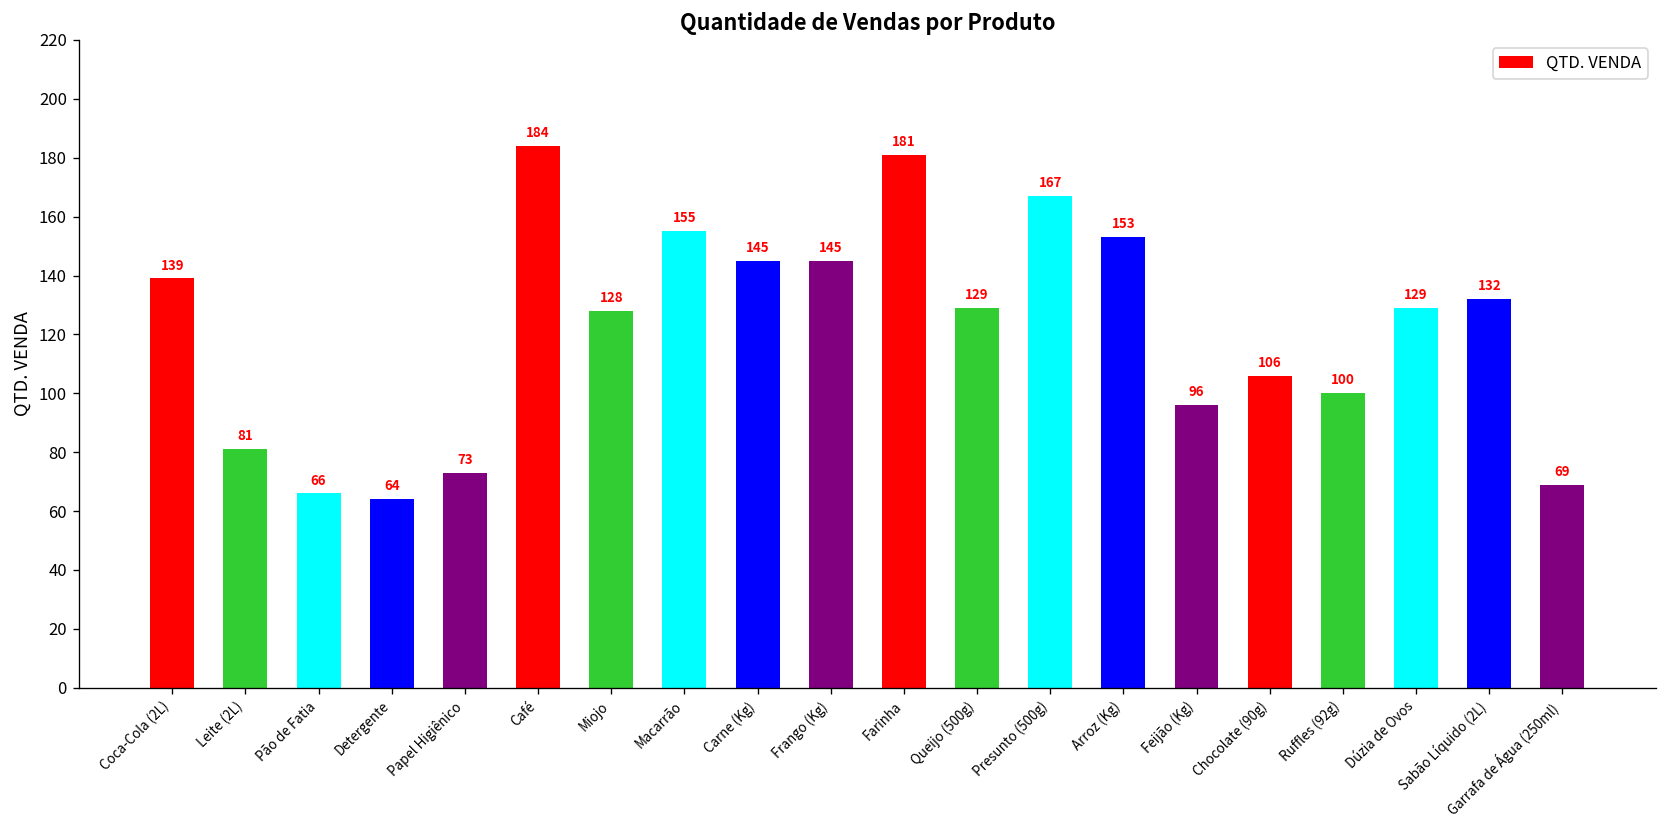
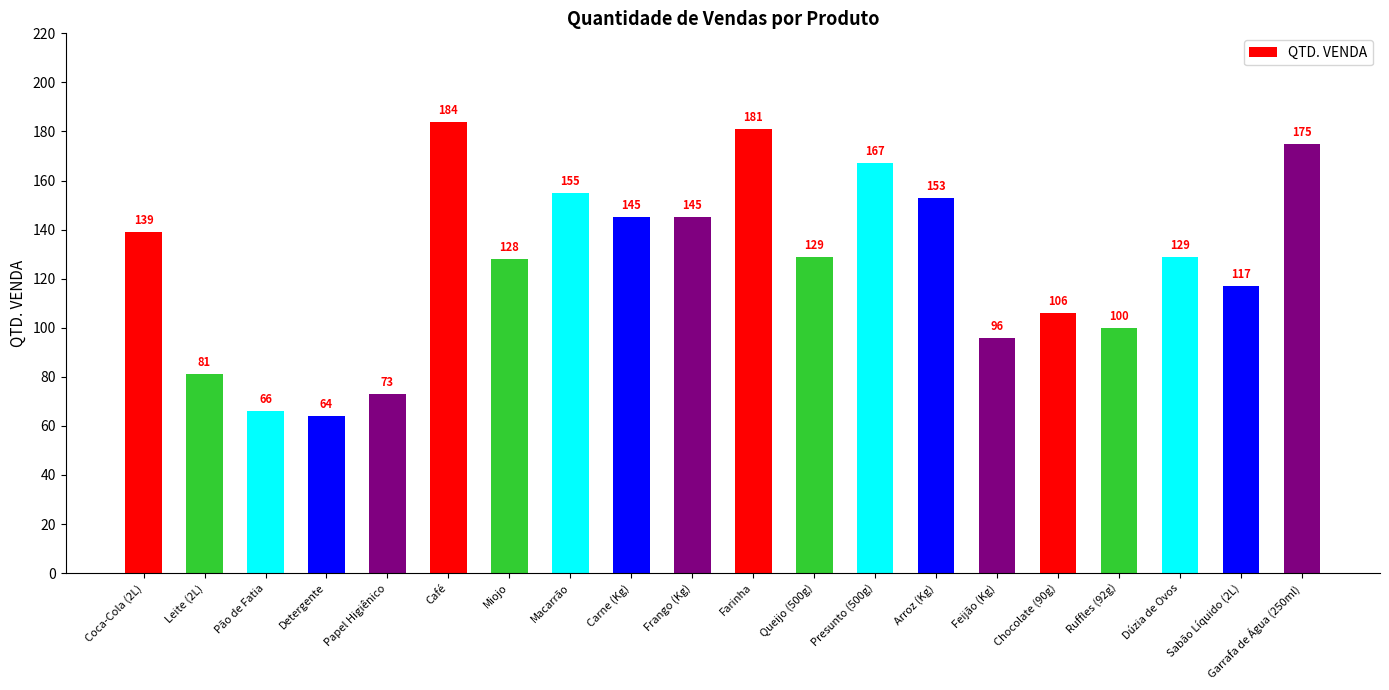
  {
    "Coca-Cola (2L)": 139,
    "Leite (2L)": 81,
    "Pão de Fatia": 66,
    "Detergente": 64,
    "Papel Higiênico": 73,
    "Café": 184,
    "Miojo": 128,
    "Macarrão": 155,
    "Carne (Kg)": 145,
    "Frango (Kg)": 145,
    "Farinha": 181,
    "Queijo (500g)": 129,
    "Presunto (500g)": 167,
    "Arroz (Kg)": 153,
    "Feijão (Kg)": 96,
    "Chocolate (90g)": 106,
    "Ruffles (92g)": 100,
    "Dúzia de Ovos": 129,
-   "Sabão Líquido (2L)": 132,
-   "Garrafa de Água (250ml)": 69
+   "Sabão Líquido (2L)": 117,
+   "Garrafa de Água (250ml)": 175
  }
